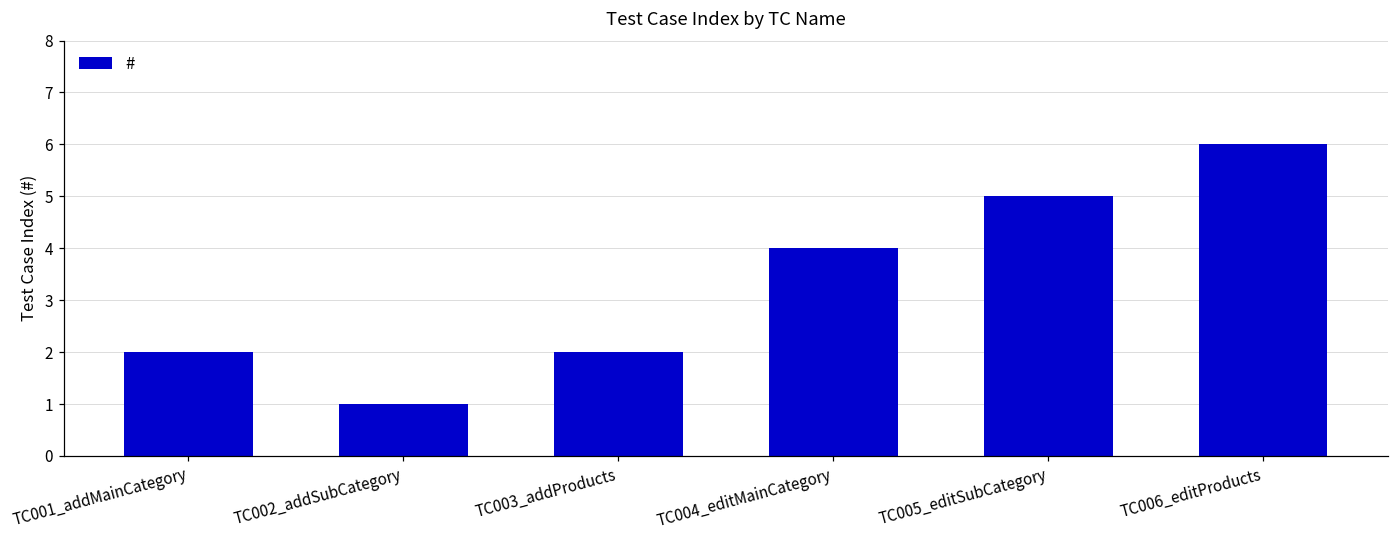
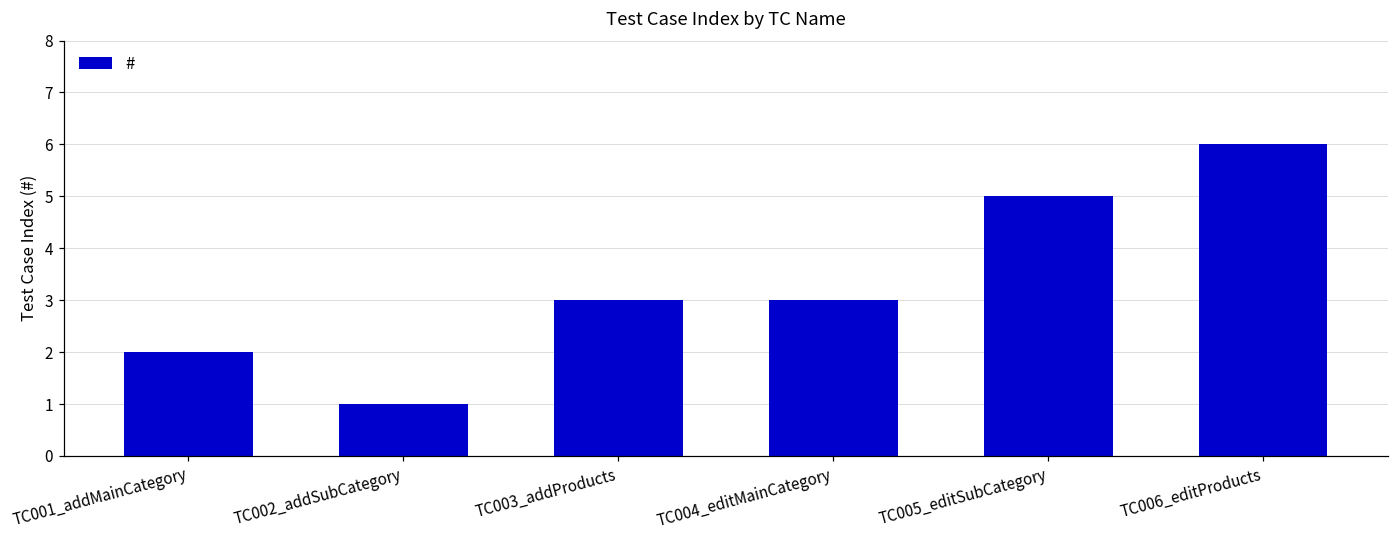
  {
    "TC001_addMainCategory": 2,
    "TC002_addSubCategory": 1,
-   "TC003_addProducts": 2,
-   "TC004_editMainCategory": 4,
+   "TC003_addProducts": 3,
+   "TC004_editMainCategory": 3,
    "TC005_editSubCategory": 5,
    "TC006_editProducts": 6
  }
